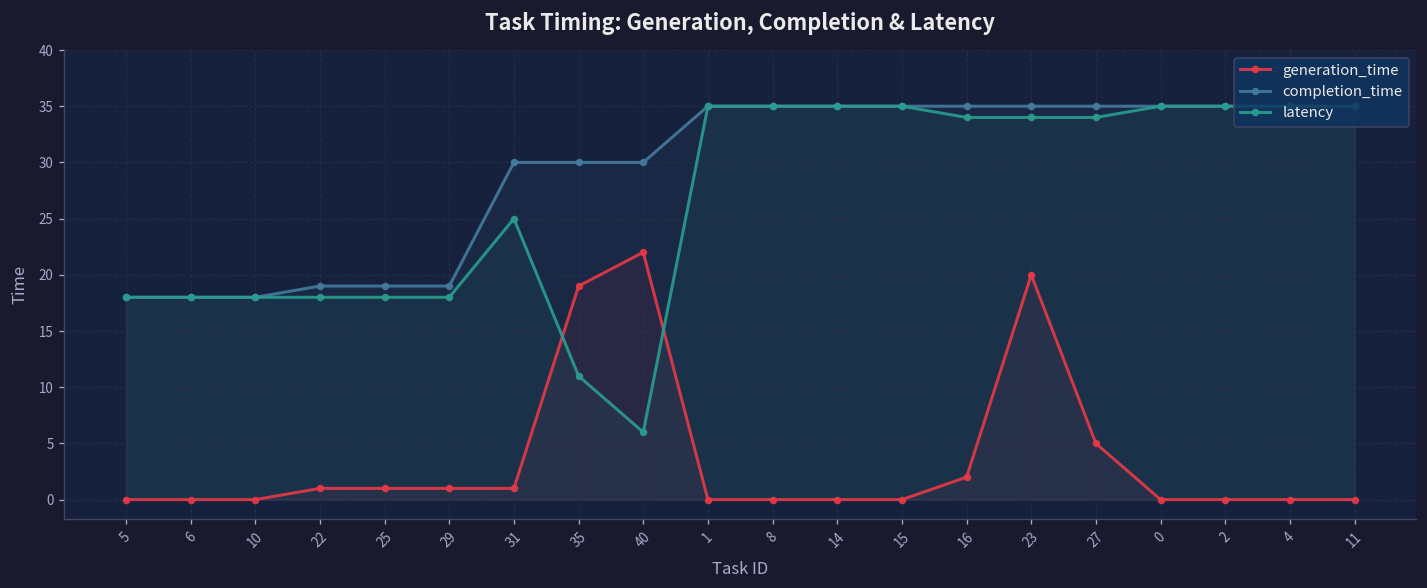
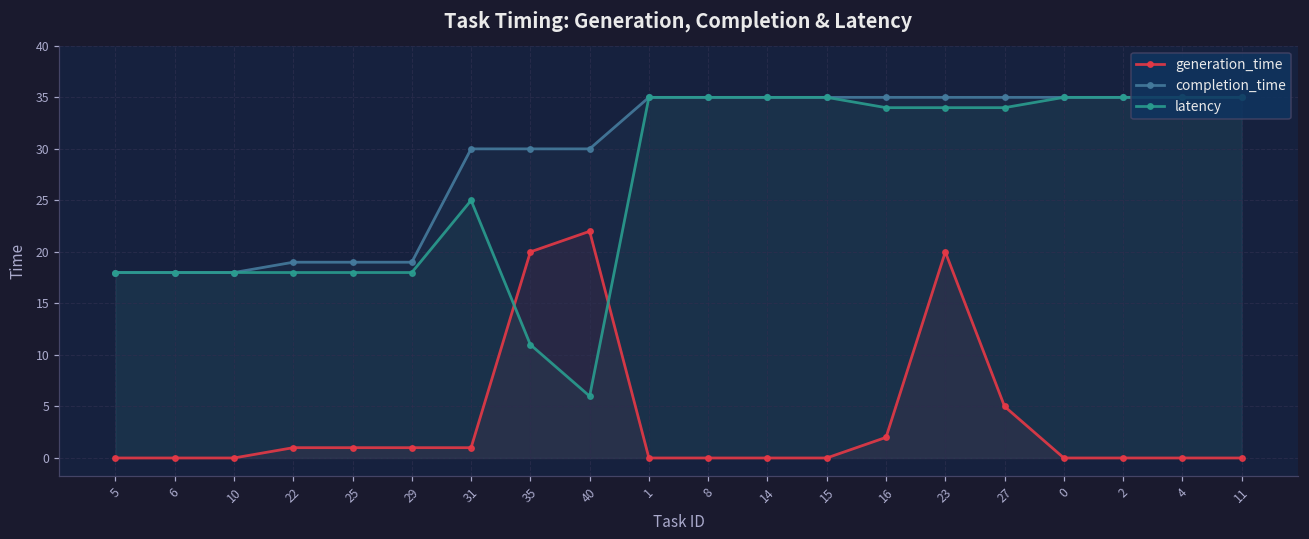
  {
    "generation_time": {
      "5": 0,
      "6": 0,
      "10": 0,
      "22": 1,
      "25": 1,
      "29": 1,
      "31": 1,
-     "35": 19,
+     "35": 20,
      "40": 22,
      "1": 0,
      "8": 0,
      "14": 0,
      "15": 0,
      "16": 2,
      "23": 20,
      "27": 5,
      "0": 0,
      "2": 0,
      "4": 0,
      "11": 0
    }
  }
